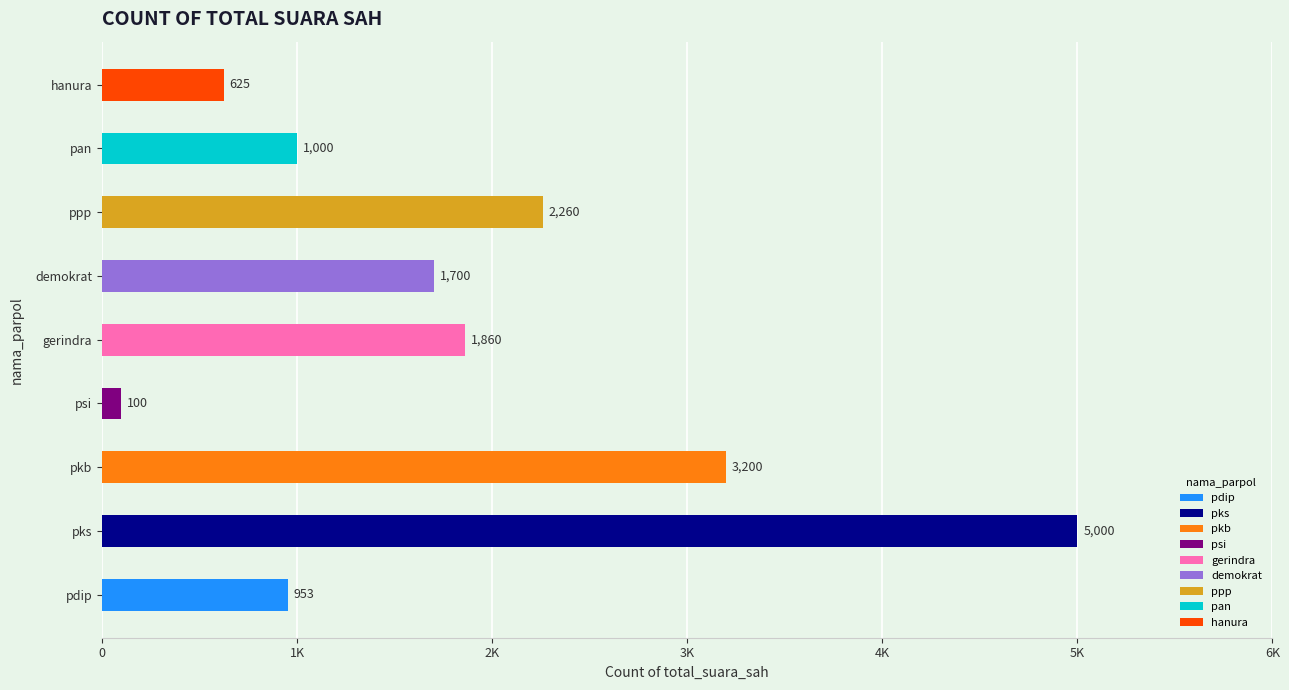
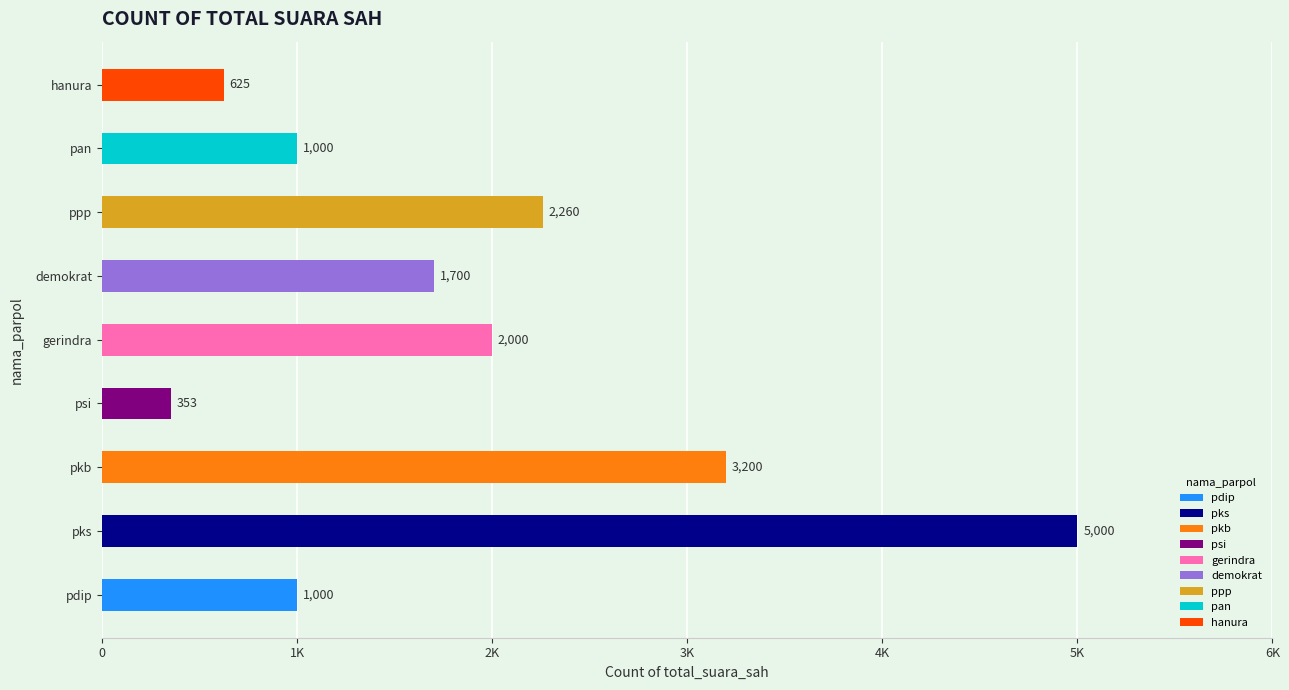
  {
    "hanura": "625",
    "pan": "1,000",
    "ppp": "2,260",
    "demokrat": "1,700",
-   "gerindra": "1,860",
-   "psi": "100",
+   "gerindra": "2,000",
+   "psi": "353",
    "pkb": "3,200",
    "pks": "5,000",
-   "pdip": "953"
+   "pdip": "1,000"
  }
